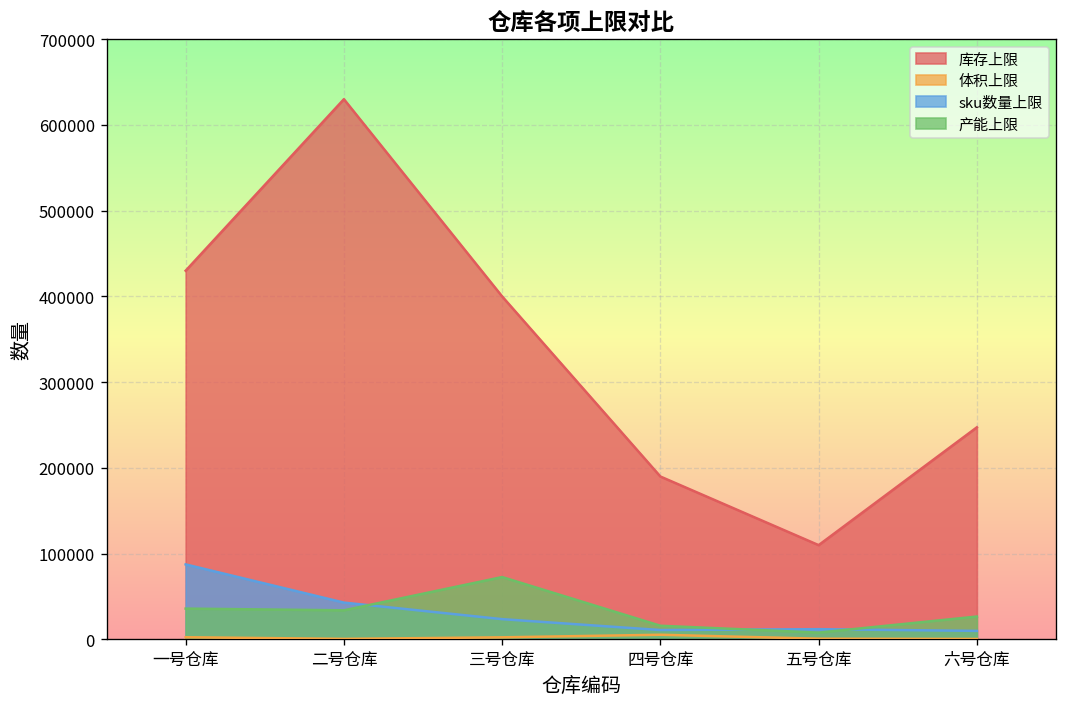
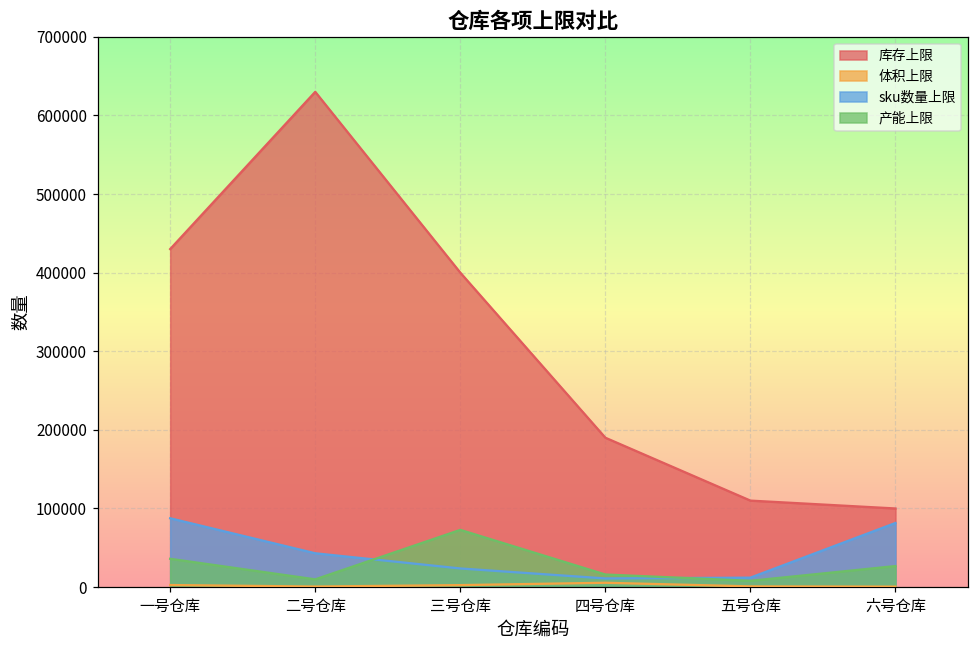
  {
    "库存上限": {
      "一号仓库": 430000,
      "二号仓库": 630000,
      "三号仓库": 400000,
      "四号仓库": 190000,
      "五号仓库": 110000,
-     "六号仓库": 250000
+     "六号仓库": 100000
    },
    "体积上限": {
      "一号仓库": 0,
      "二号仓库": 0,
      "三号仓库": 0,
      "四号仓库": 10000,
      "五号仓库": 0,
      "六号仓库": 0
    },
    "sku数量上限": {
      "一号仓库": 90000,
      "二号仓库": 40000,
      "三号仓库": 20000,
      "四号仓库": 10000,
      "五号仓库": 10000,
-     "六号仓库": 10000
+     "六号仓库": 80000
    },
    "产能上限": {
      "一号仓库": 40000,
-     "二号仓库": 30000,
+     "二号仓库": 10000,
      "三号仓库": 70000,
      "四号仓库": 20000,
      "五号仓库": 10000,
      "六号仓库": 30000
    }
  }
